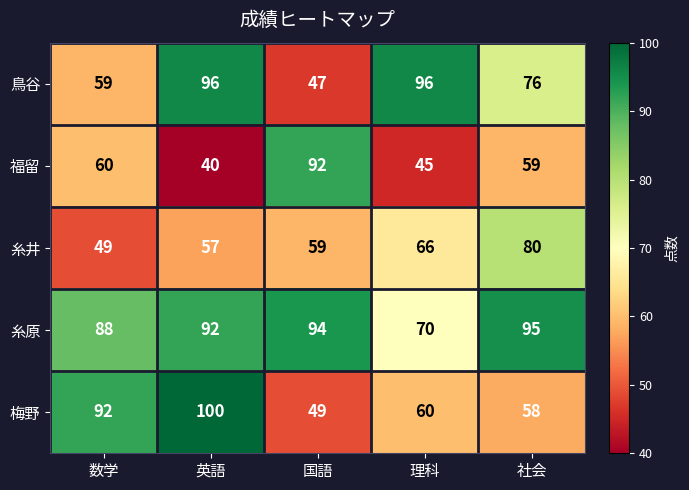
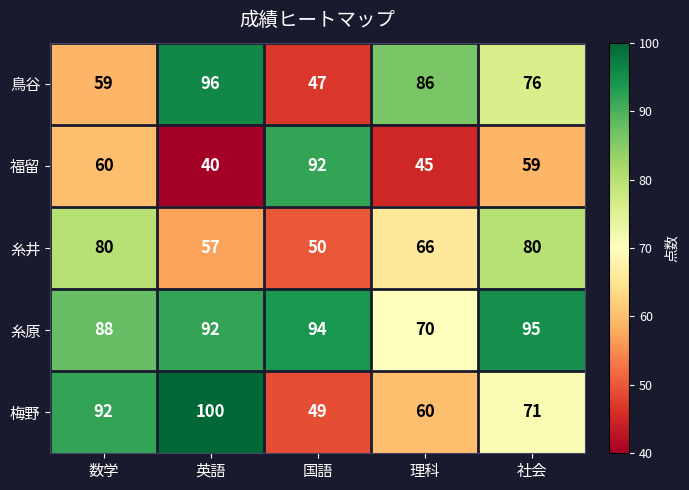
  {
    "鳥谷": {
      "数学": 59,
      "英語": 96,
      "国語": 47,
-     "理科": 96,
+     "理科": 86,
      "社会": 76
    },
    "福留": {
      "数学": 60,
      "英語": 40,
      "国語": 92,
      "理科": 45,
      "社会": 59
    },
    "糸井": {
-     "数学": 49,
+     "数学": 80,
      "英語": 57,
-     "国語": 59,
+     "国語": 50,
      "理科": 66,
      "社会": 80
    },
    "糸原": {
      "数学": 88,
      "英語": 92,
      "国語": 94,
      "理科": 70,
      "社会": 95
    },
    "梅野": {
      "数学": 92,
      "英語": 100,
      "国語": 49,
      "理科": 60,
-     "社会": 58
+     "社会": 71
    }
  }
